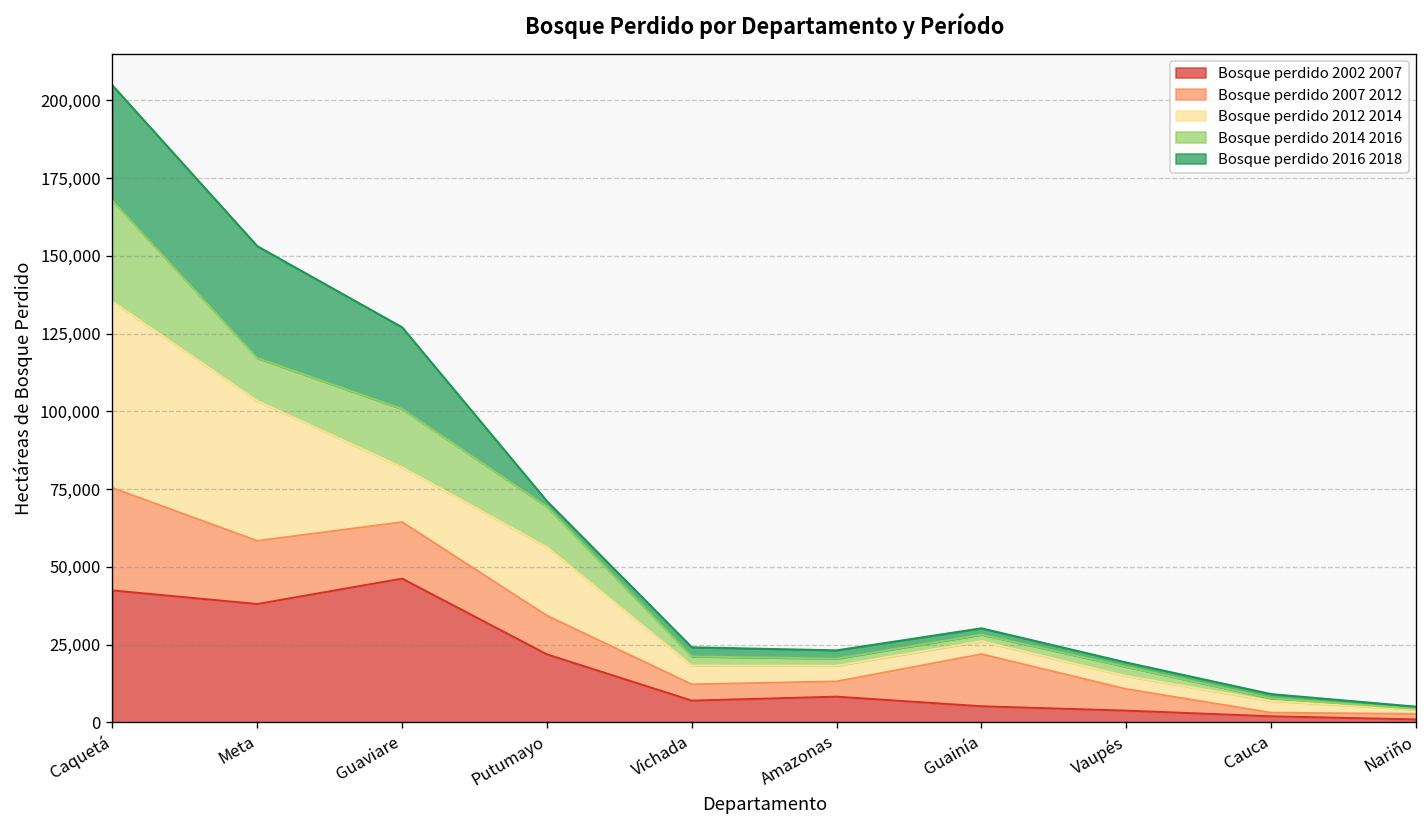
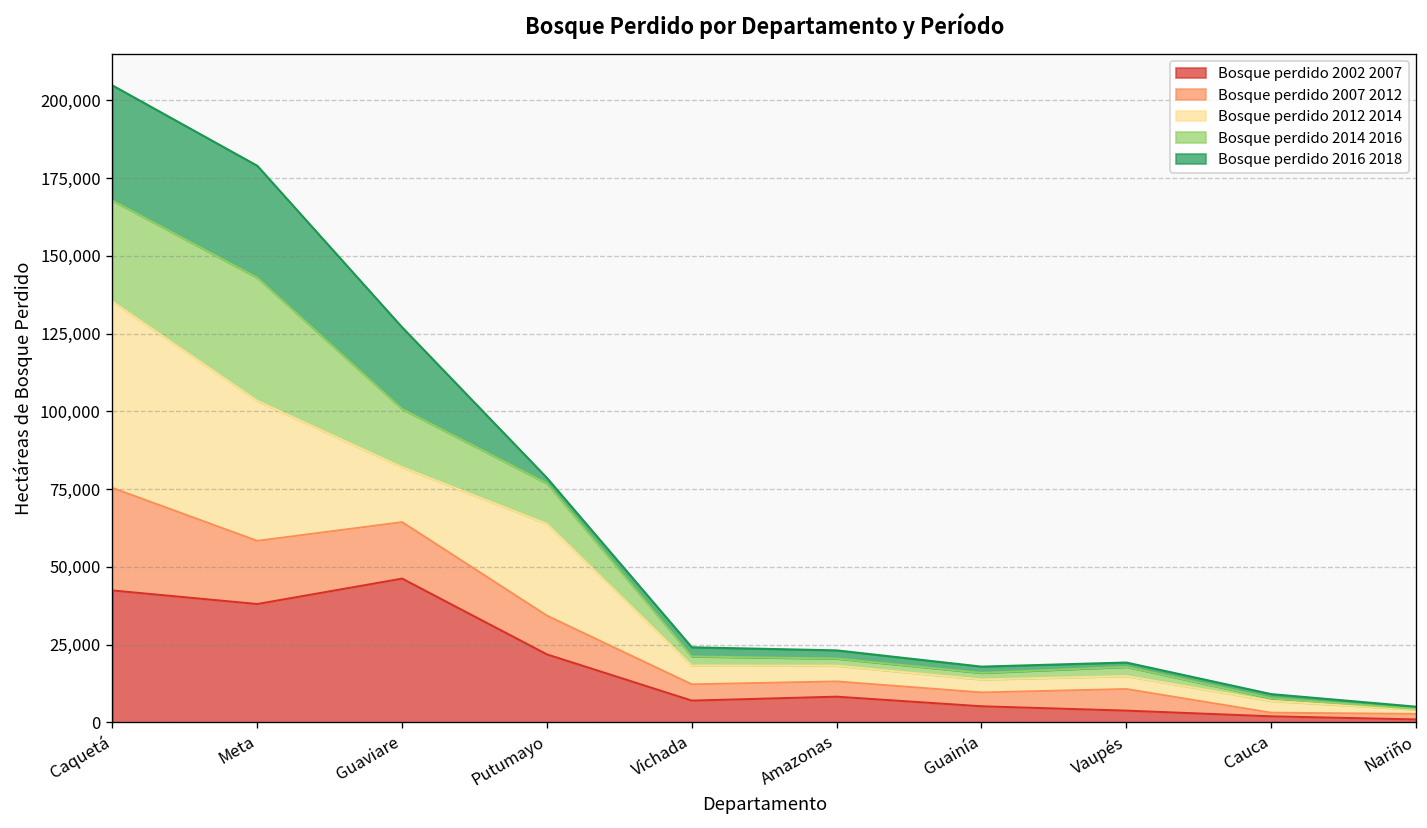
  {
    "Bosque perdido 2002 2007": {
      "Caquetá": "42,000",
      "Meta": "38,000",
      "Guaviare": "46,000",
      "Putumayo": "22,000",
      "Vichada": "7,000",
      "Amazonas": "8,000",
      "Guainía": "5,000",
      "Vaupés": "4,000",
      "Cauca": "2,000",
      "Nariño": "1,000"
    },
    "Bosque perdido 2007 2012": {
      "Caquetá": "33,000",
      "Meta": "20,000",
      "Guaviare": "18,000",
      "Putumayo": "12,000",
      "Vichada": "5,000",
      "Amazonas": "5,000",
-     "Guainía": "17,000",
+     "Guainía": "4,000",
      "Vaupés": "7,000",
      "Cauca": "1,000",
      "Nariño": "2,000"
    },
    "Bosque perdido 2012 2014": {
      "Caquetá": "60,000",
      "Meta": "45,000",
      "Guaviare": "18,000",
-     "Putumayo": "22,000",
+     "Putumayo": "30,000",
      "Vichada": "6,000",
      "Amazonas": "5,000",
      "Guainía": "4,000",
      "Vaupés": "4,000"
    },
    "Bosque perdido 2014 2016": {
      "Caquetá": "32,000",
-     "Meta": "14,000",
+     "Meta": "40,000",
      "Guaviare": "19,000",
      "Putumayo": "13,000",
      "Vichada": "3,000",
      "Amazonas": "2,000",
      "Guainía": "2,000",
      "Vaupés": "3,000"
    },
    "Bosque perdido 2016 2018": {
      "Caquetá": "37,000",
      "Meta": "36,000",
      "Guaviare": "26,000",
      "Putumayo": "2,000",
      "Vichada": "3,000",
      "Amazonas": "3,000",
      "Guainía": "2,000",
      "Vaupés": "1,000",
      "Cauca": "1,000"
    }
  }
